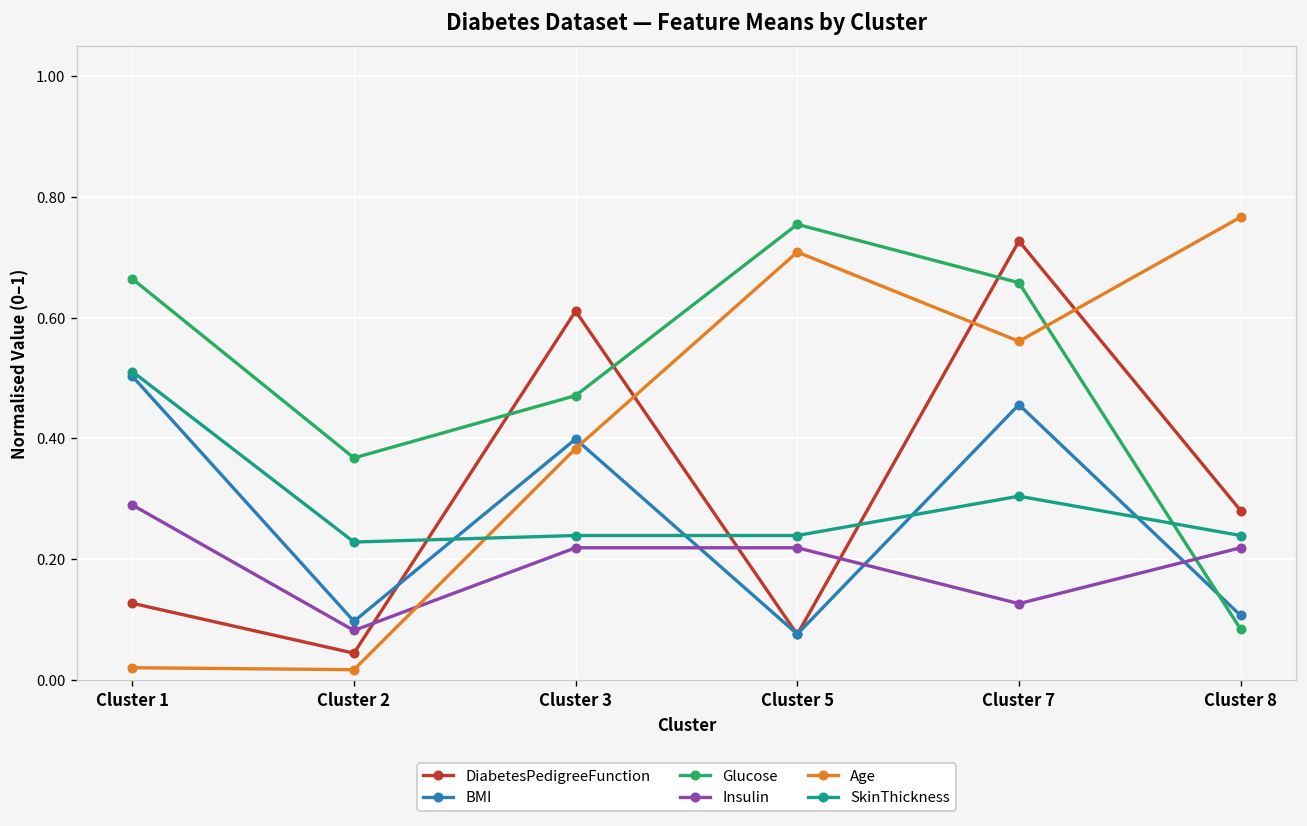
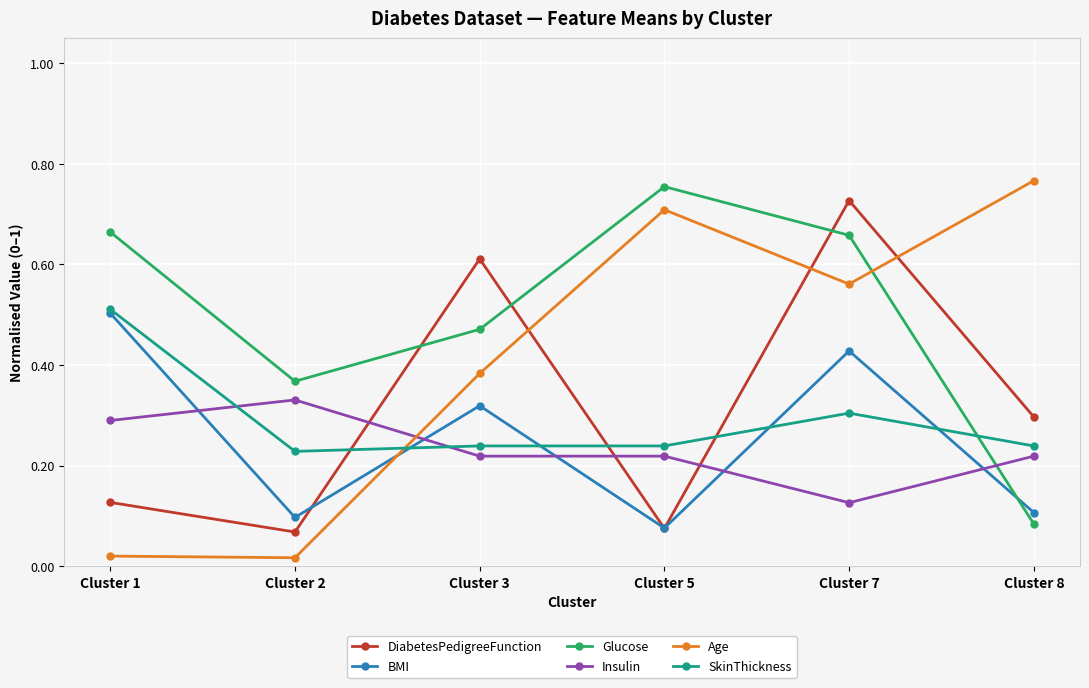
  {
    "DiabetesPedigreeFunction": {
      "Cluster 1": 0.13,
-     "Cluster 2": 0.04,
+     "Cluster 2": 0.07,
      "Cluster 3": 0.61,
      "Cluster 7": 0.73,
-     "Cluster 8": 0.28
+     "Cluster 8": 0.30
    },
    "BMI": {
      "Cluster 1": 0.50,
      "Cluster 2": 0.10,
-     "Cluster 3": 0.40,
-     "Cluster 7": 0.46,
+     "Cluster 3": 0.32,
+     "Cluster 7": 0.43,
      "Cluster 8": 0.11
    },
    "Insulin": {
      "Cluster 1": 0.29,
-     "Cluster 2": 0.08,
+     "Cluster 2": 0.33,
      "Cluster 3": 0.22,
      "Cluster 5": 0.22,
      "Cluster 7": 0.13,
      "Cluster 8": 0.22
    },
    "Age": {
      "Cluster 1": 0.02,
      "Cluster 2": 0.02,
      "Cluster 3": 0.38,
      "Cluster 5": 0.71,
      "Cluster 7": 0.56,
      "Cluster 8": 0.77
    }
  }
